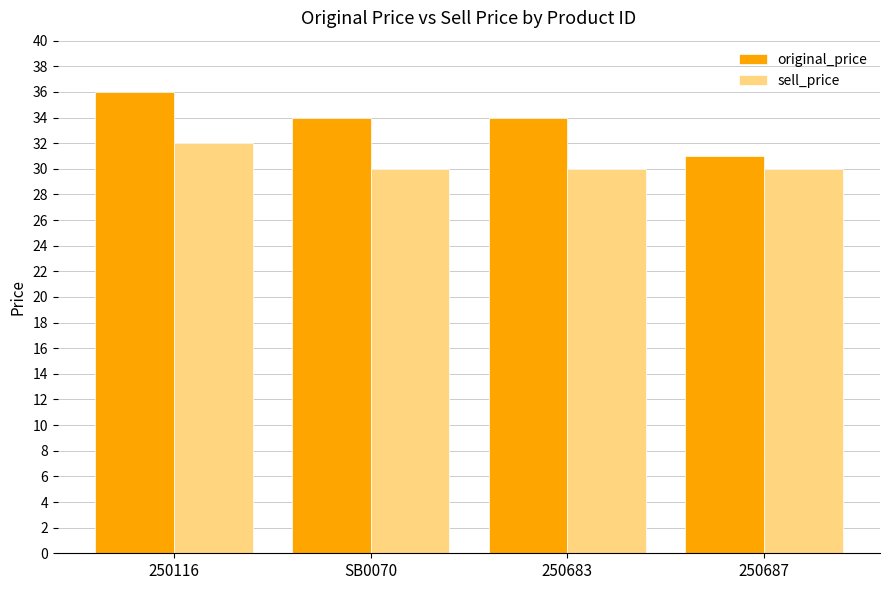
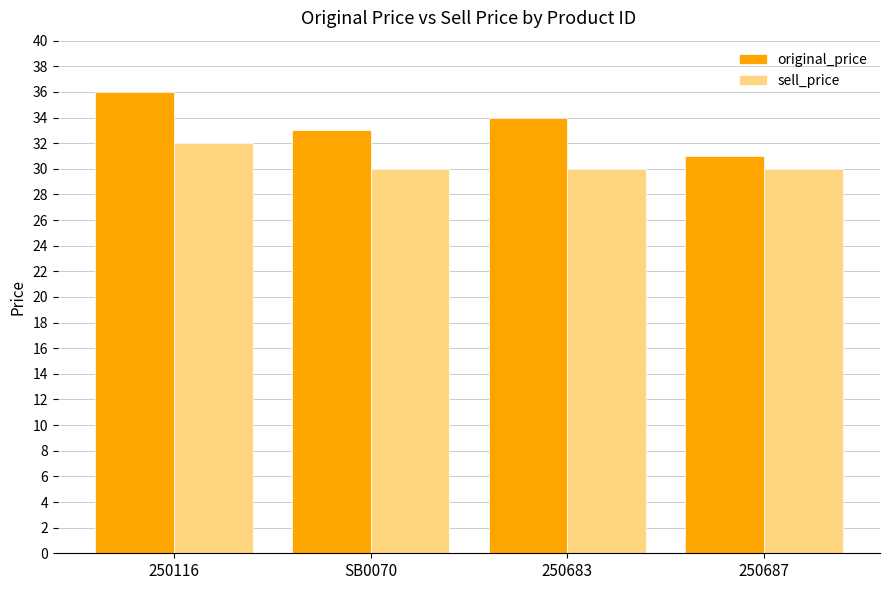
  {
    "original_price": {
      "250116": 36,
-     "SB0070": 34,
+     "SB0070": 33,
      "250683": 34,
      "250687": 31
    },
    "sell_price": {
      "250116": 32,
      "SB0070": 30,
      "250683": 30,
      "250687": 30
    }
  }
